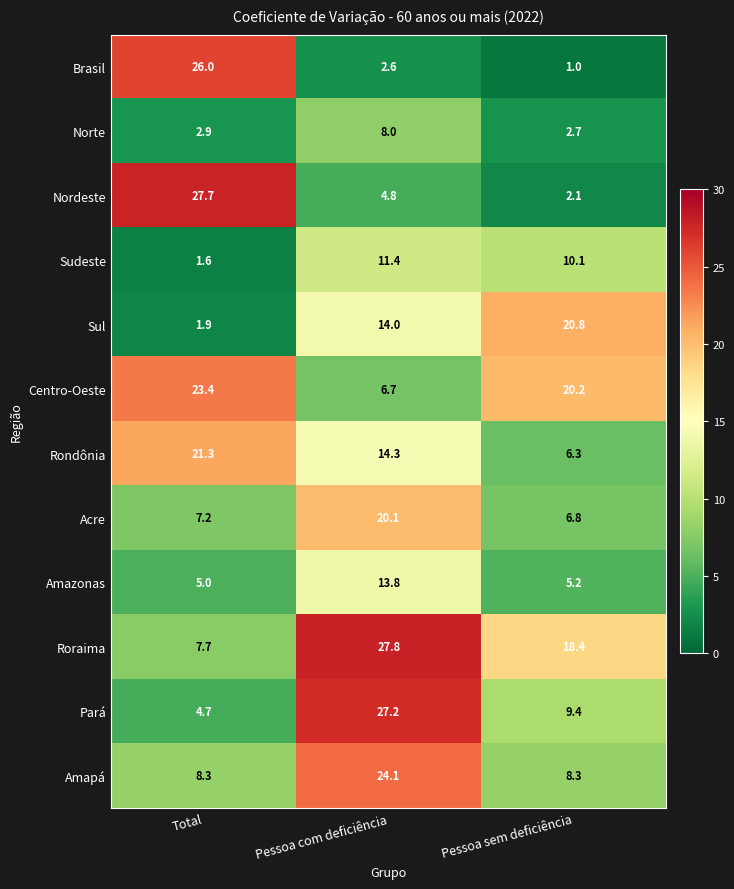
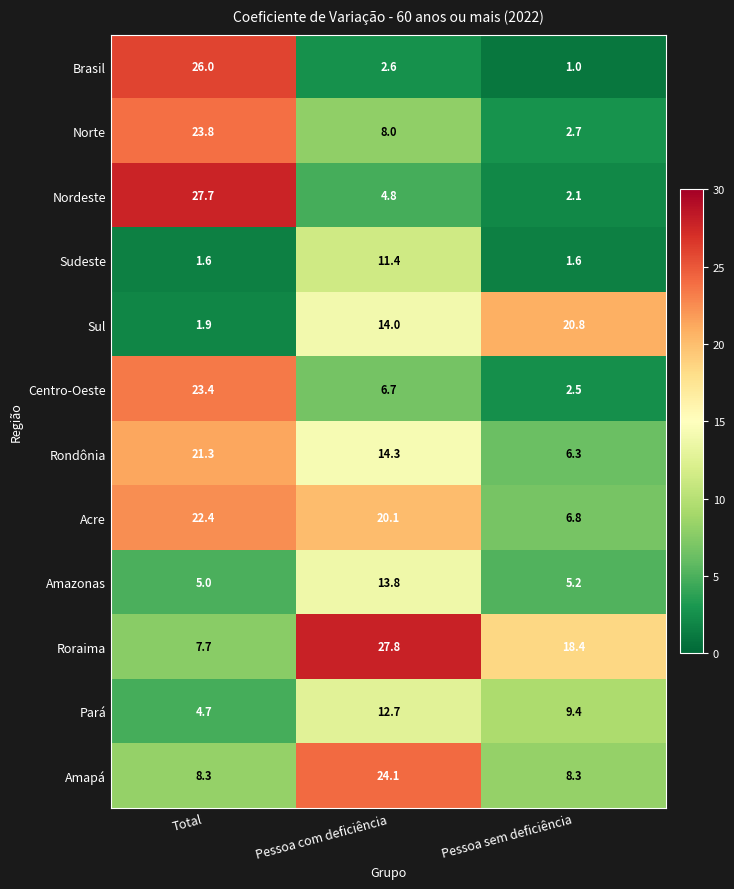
  {
    "Brasil": {
      "Total": 26.0,
      "Pessoa com deficiência": 2.6,
      "Pessoa sem deficiência": 1.0
    },
    "Norte": {
-     "Total": 2.9,
+     "Total": 23.8,
      "Pessoa com deficiência": 8.0,
      "Pessoa sem deficiência": 2.7
    },
    "Nordeste": {
      "Total": 27.7,
      "Pessoa com deficiência": 4.8,
      "Pessoa sem deficiência": 2.1
    },
    "Sudeste": {
      "Total": 1.6,
      "Pessoa com deficiência": 11.4,
-     "Pessoa sem deficiência": 10.1
+     "Pessoa sem deficiência": 1.6
    },
    "Sul": {
      "Total": 1.9,
      "Pessoa com deficiência": 14.0,
      "Pessoa sem deficiência": 20.8
    },
    "Centro-Oeste": {
      "Total": 23.4,
      "Pessoa com deficiência": 6.7,
-     "Pessoa sem deficiência": 20.2
+     "Pessoa sem deficiência": 2.5
    },
    "Rondônia": {
      "Total": 21.3,
      "Pessoa com deficiência": 14.3,
      "Pessoa sem deficiência": 6.3
    },
    "Acre": {
-     "Total": 7.2,
+     "Total": 22.4,
      "Pessoa com deficiência": 20.1,
      "Pessoa sem deficiência": 6.8
    },
    "Amazonas": {
      "Total": 5.0,
      "Pessoa com deficiência": 13.8,
      "Pessoa sem deficiência": 5.2
    },
    "Roraima": {
      "Total": 7.7,
      "Pessoa com deficiência": 27.8,
      "Pessoa sem deficiência": 18.4
    },
    "Pará": {
      "Total": 4.7,
-     "Pessoa com deficiência": 27.2,
+     "Pessoa com deficiência": 12.7,
      "Pessoa sem deficiência": 9.4
    },
    "Amapá": {
      "Total": 8.3,
      "Pessoa com deficiência": 24.1,
      "Pessoa sem deficiência": 8.3
    }
  }
